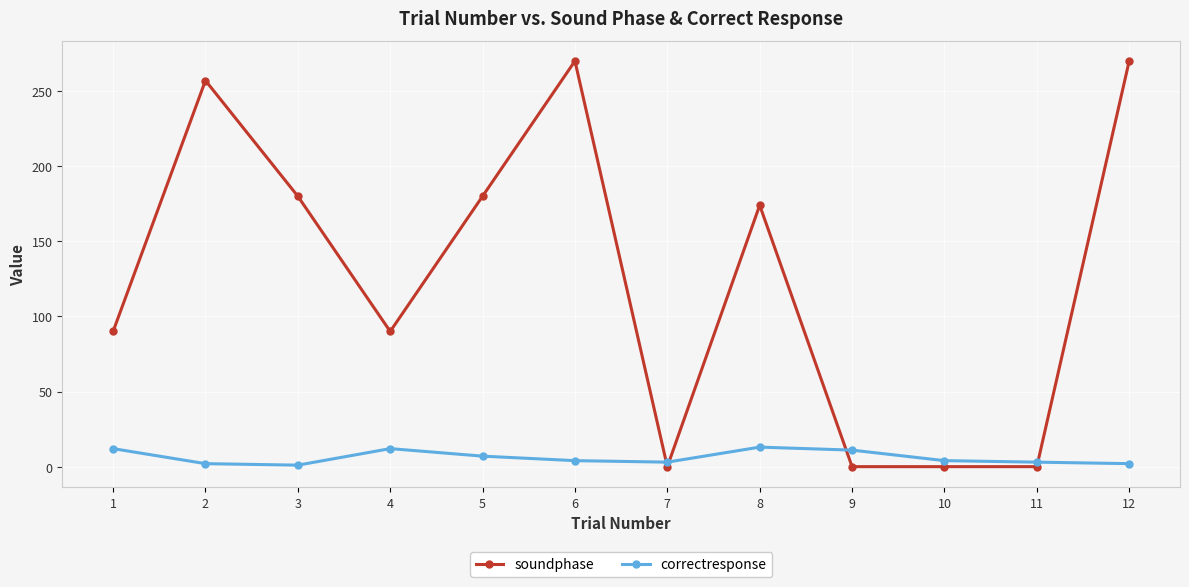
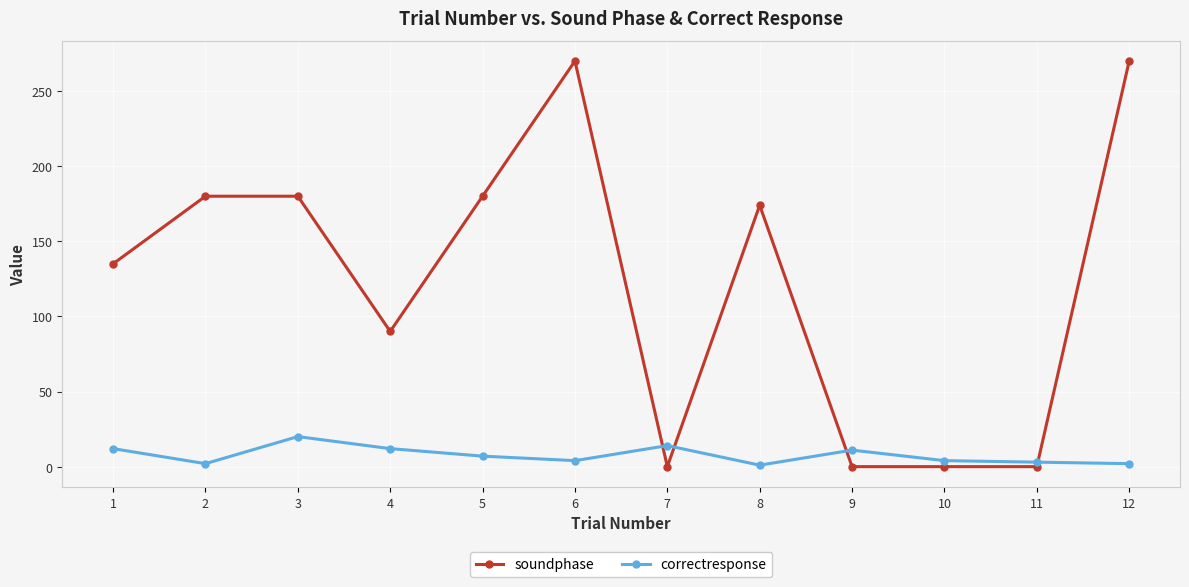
  {
    "soundphase": {
-     "1": 90,
-     "2": 257,
+     "1": 135,
+     "2": 180,
      "3": 180,
      "4": 90,
      "5": 180,
      "6": 270,
      "7": 0,
      "8": 174,
      "9": 0,
      "10": 0,
      "11": 0,
      "12": 270
    },
    "correctresponse": {
      "1": 12,
      "2": 2,
-     "3": 1,
+     "3": 20,
      "4": 12,
      "5": 7,
      "6": 4,
-     "7": 3,
-     "8": 13,
+     "7": 14,
+     "8": 1,
      "9": 11,
      "10": 4,
      "11": 3,
      "12": 2
    }
  }
